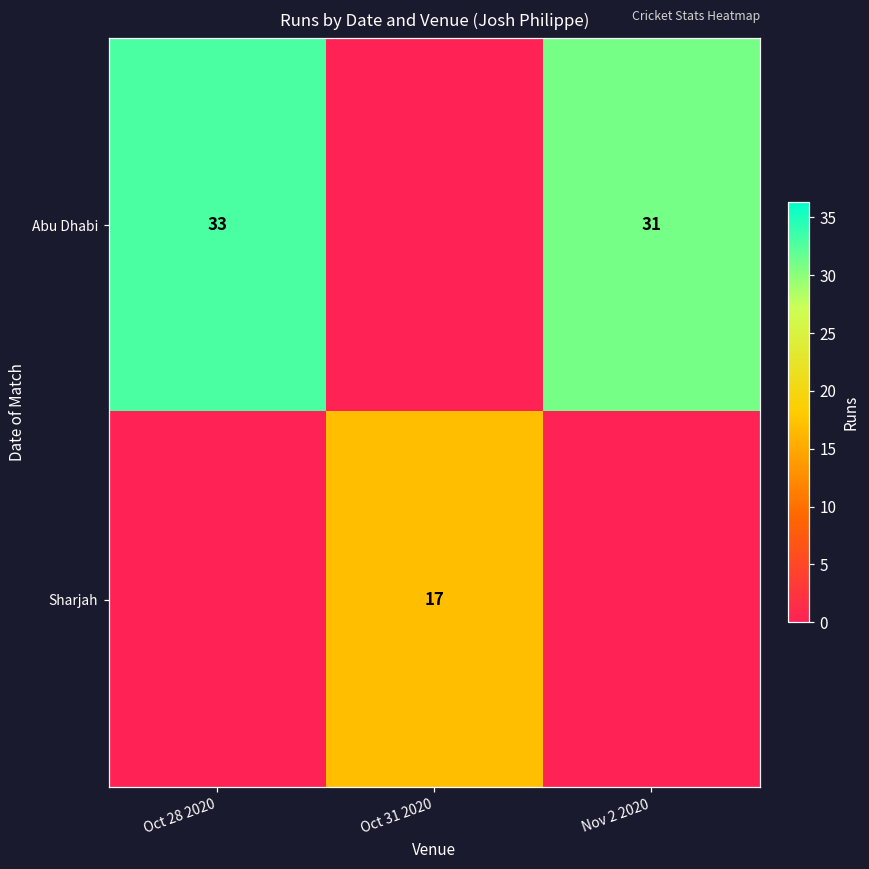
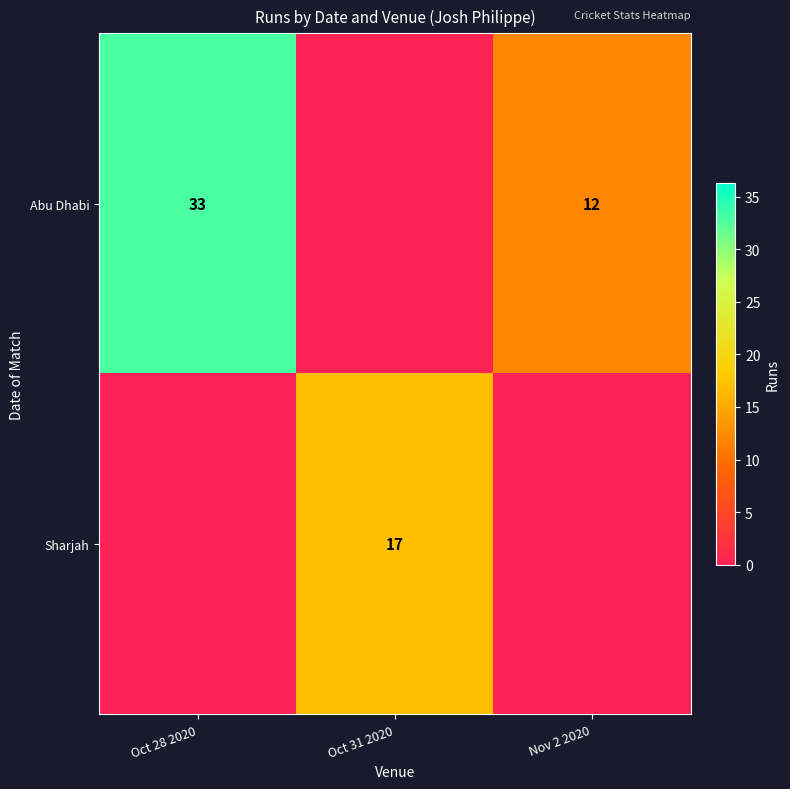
  {
    "Abu Dhabi": {
      "Oct 28 2020": 33,
-     "Nov 2 2020": 31
+     "Nov 2 2020": 12
    },
    "Sharjah": {
      "Oct 31 2020": 17
    }
  }
